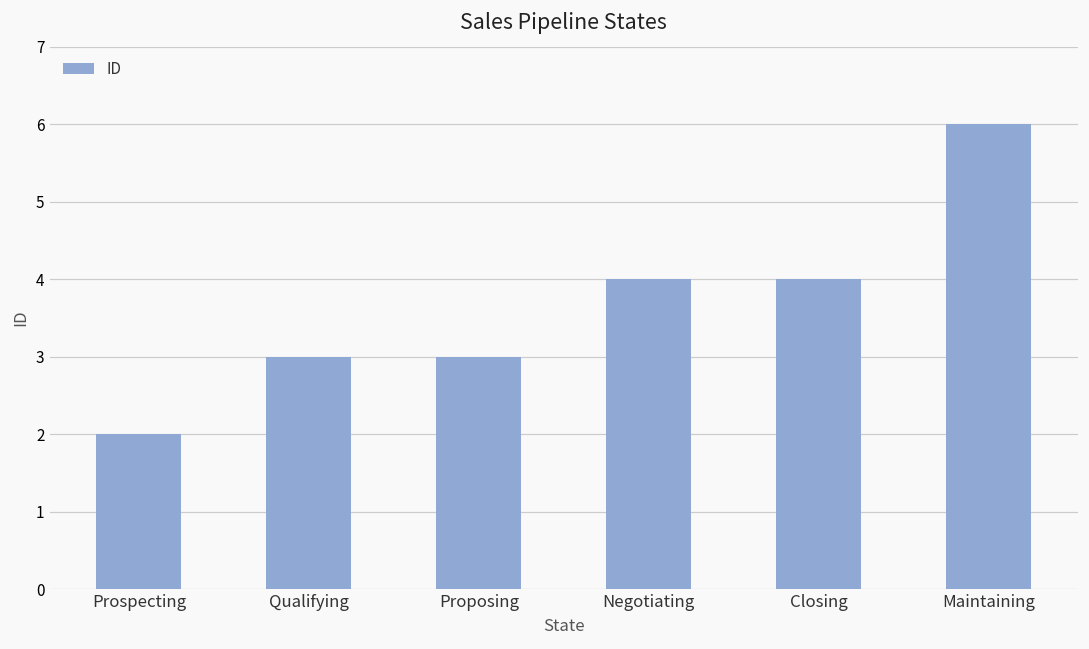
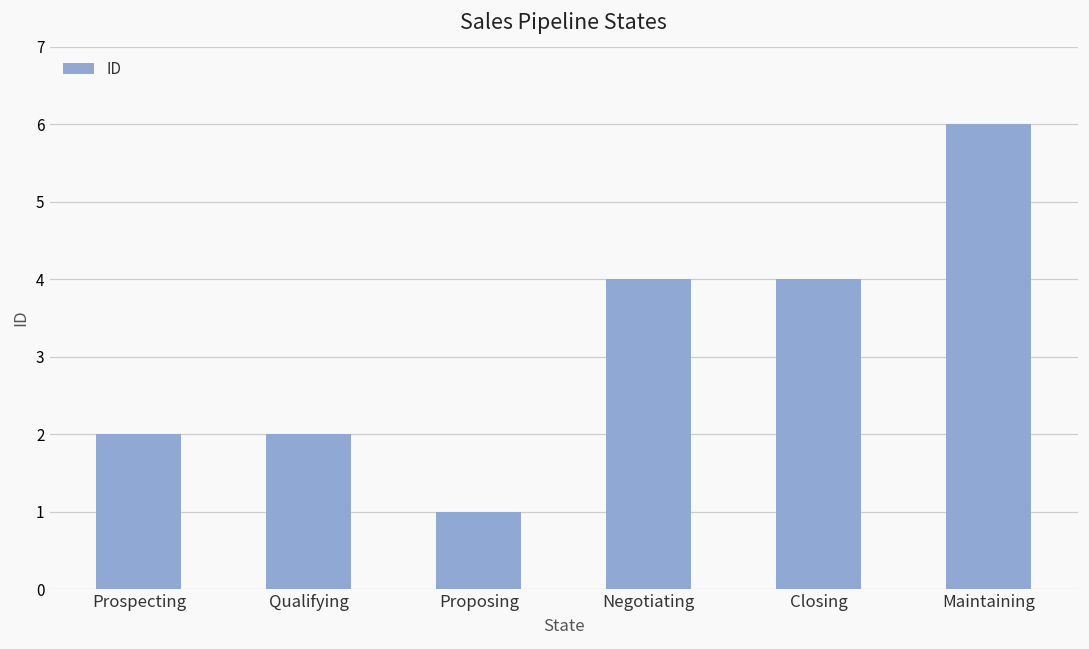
  {
    "Prospecting": 2,
-   "Qualifying": 3,
-   "Proposing": 3,
+   "Qualifying": 2,
+   "Proposing": 1,
    "Negotiating": 4,
    "Closing": 4,
    "Maintaining": 6
  }
